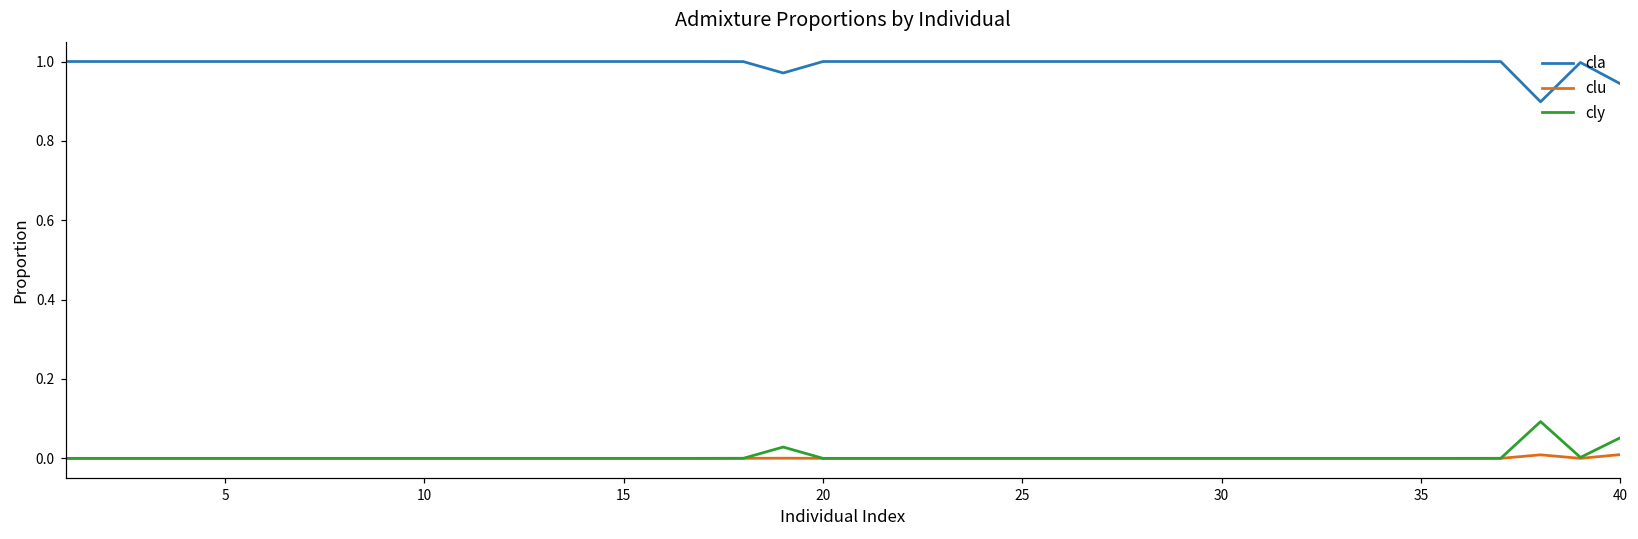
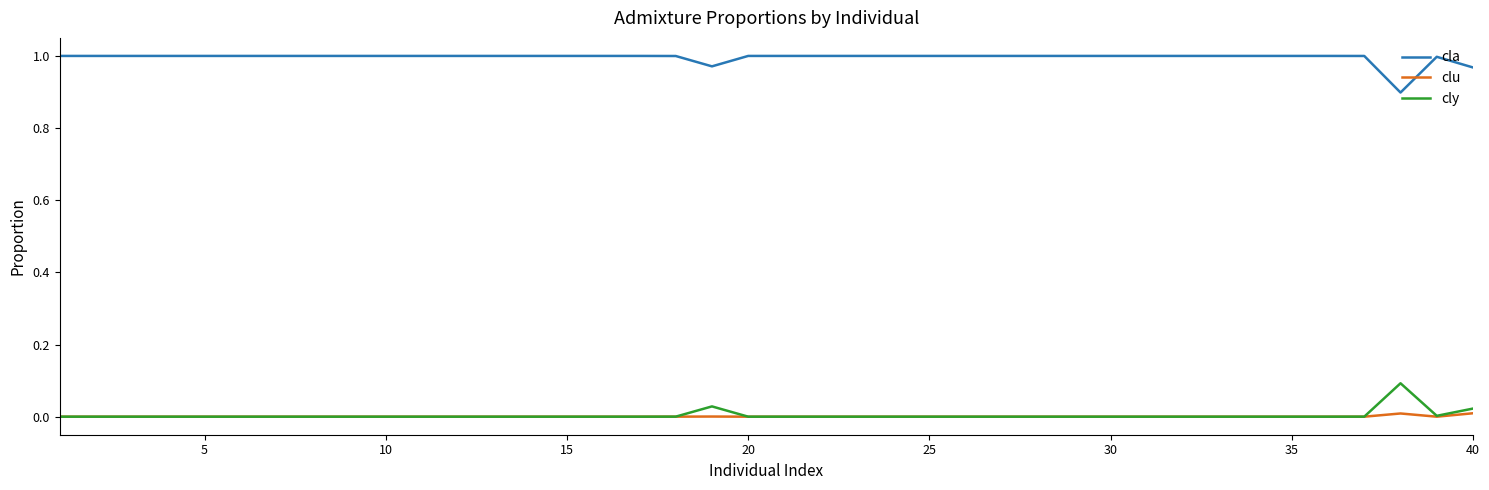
  {
    "cla": {
      "5": 1.00,
      "10": 1.00,
      "15": 1.00,
      "20": 1.00,
      "25": 1.00,
      "30": 1.00,
      "35": 1.00,
-     "40": 0.94
+     "40": 0.97
    },
    "clu": {
      "40": 0.01
    },
    "cly": {
-     "40": 0.05
+     "40": 0.02
    }
  }
